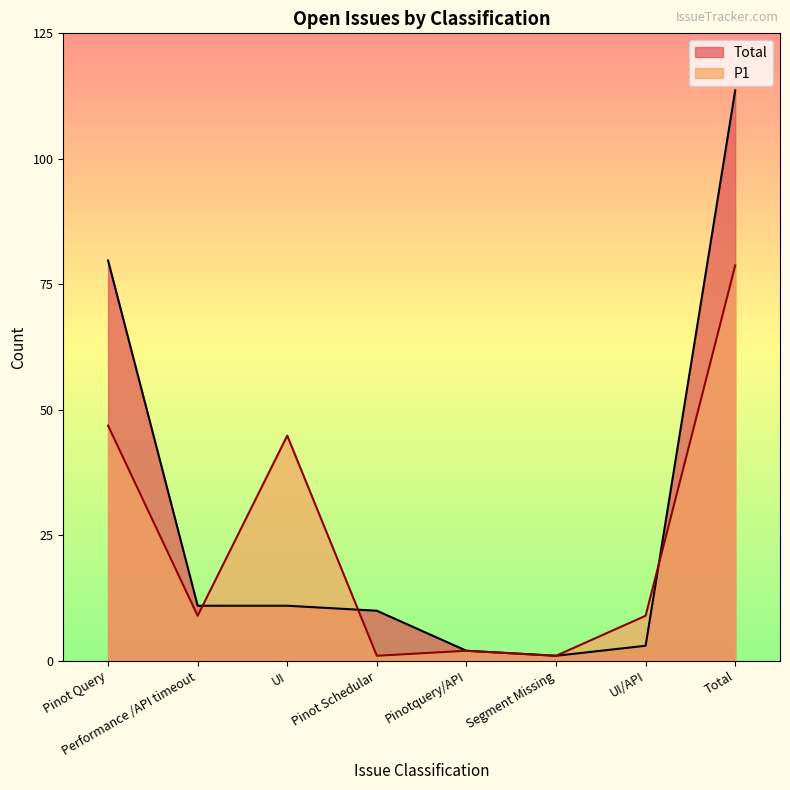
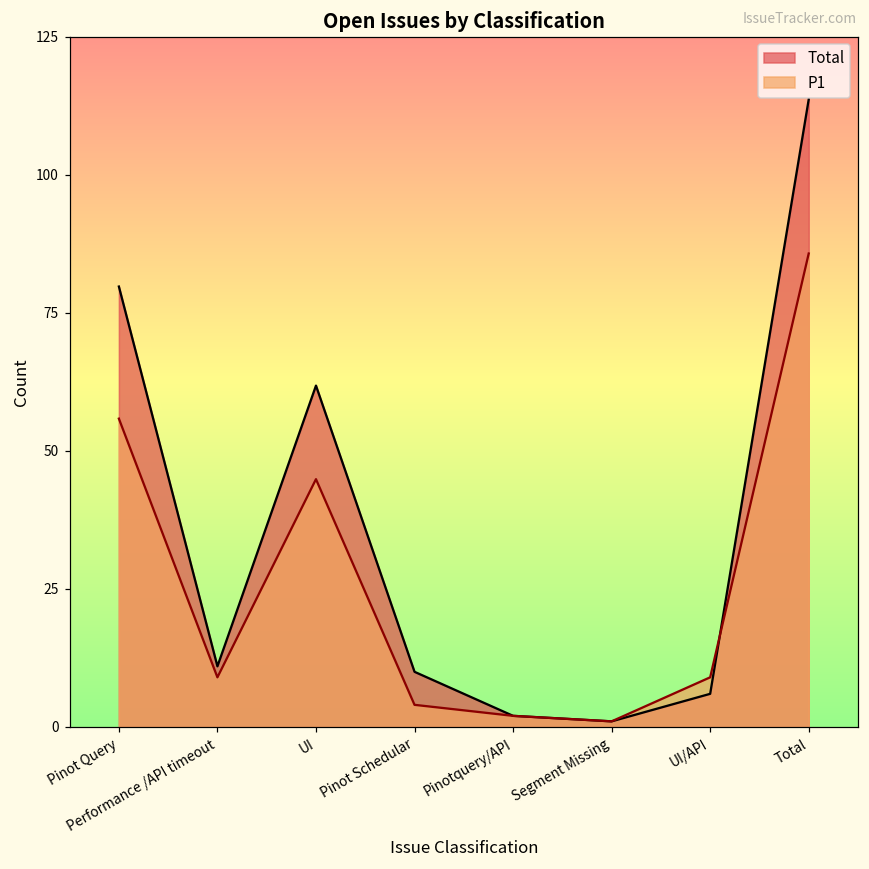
  {
    "Total": {
      "Pinot Query": 80,
      "Performance /API timeout": 11,
-     "UI": 11,
+     "UI": 62,
      "Pinot Schedular": 10,
-     "UI/API": 3,
+     "UI/API": 6,
      "Total": 114
    },
    "P1": {
-     "Pinot Query": 47,
+     "Pinot Query": 56,
      "Performance /API timeout": 9,
      "UI": 45,
-     "Pinot Schedular": 1,
+     "Pinot Schedular": 4,
      "UI/API": 9,
-     "Total": 79
+     "Total": 86
    }
  }
